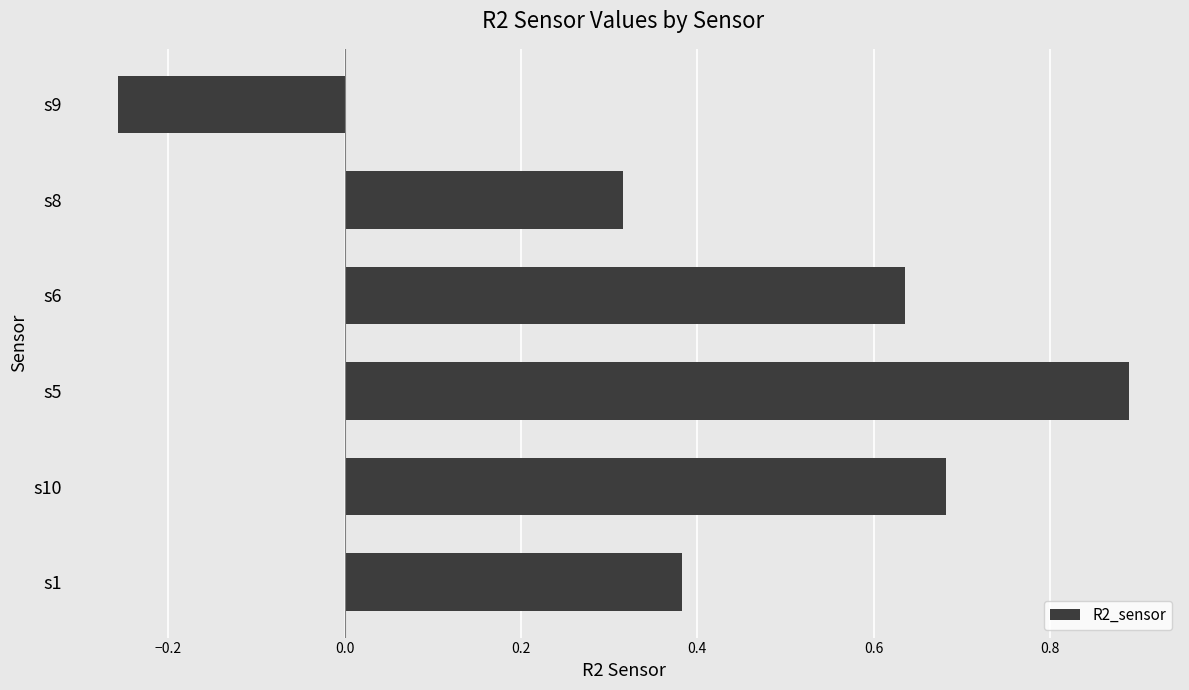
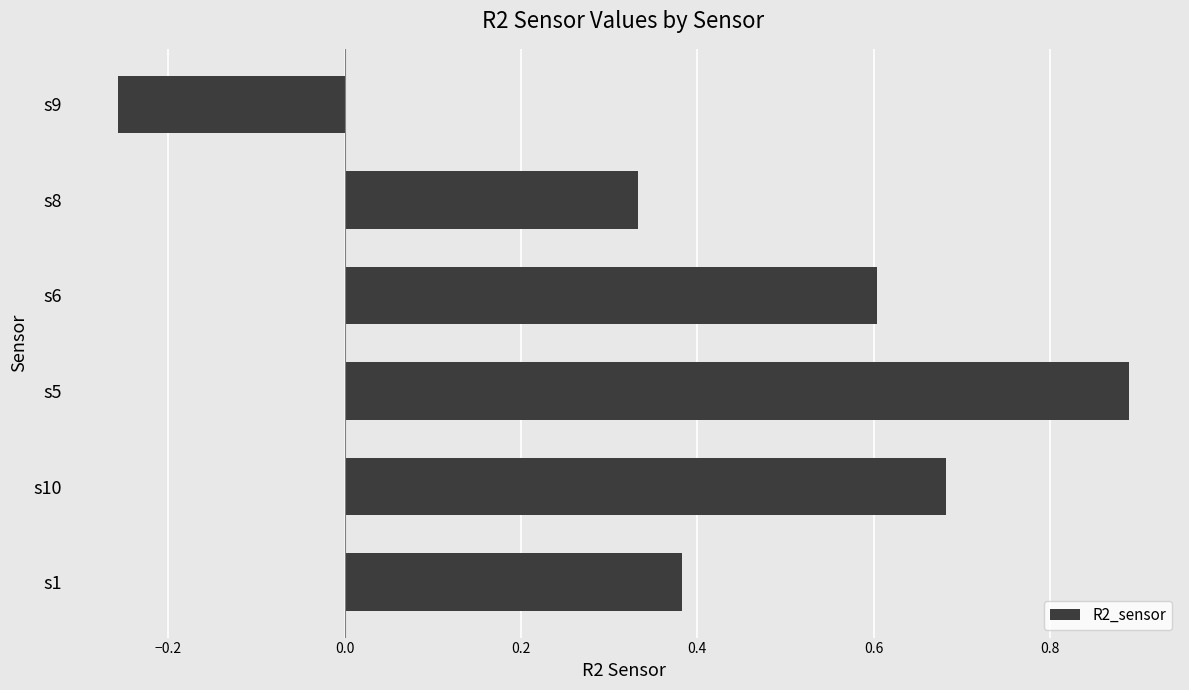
  {
    "s9": -0.26,
-   "s8": 0.32,
-   "s6": 0.64,
+   "s8": 0.33,
+   "s6": 0.60,
    "s5": 0.89,
    "s10": 0.68,
    "s1": 0.38
  }
